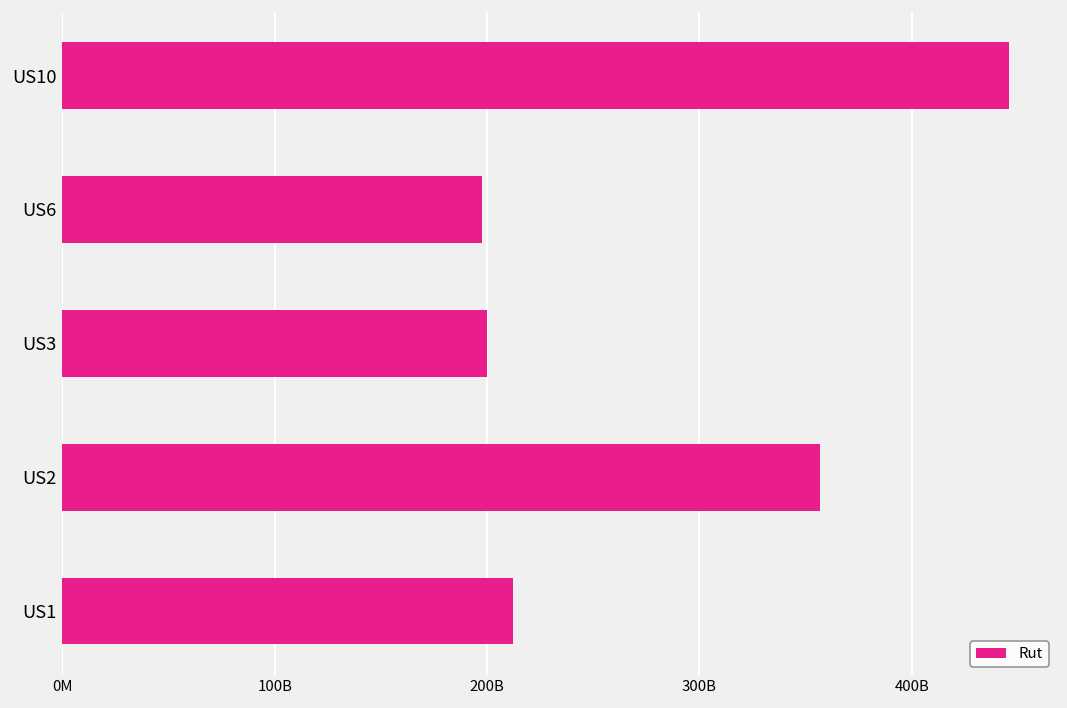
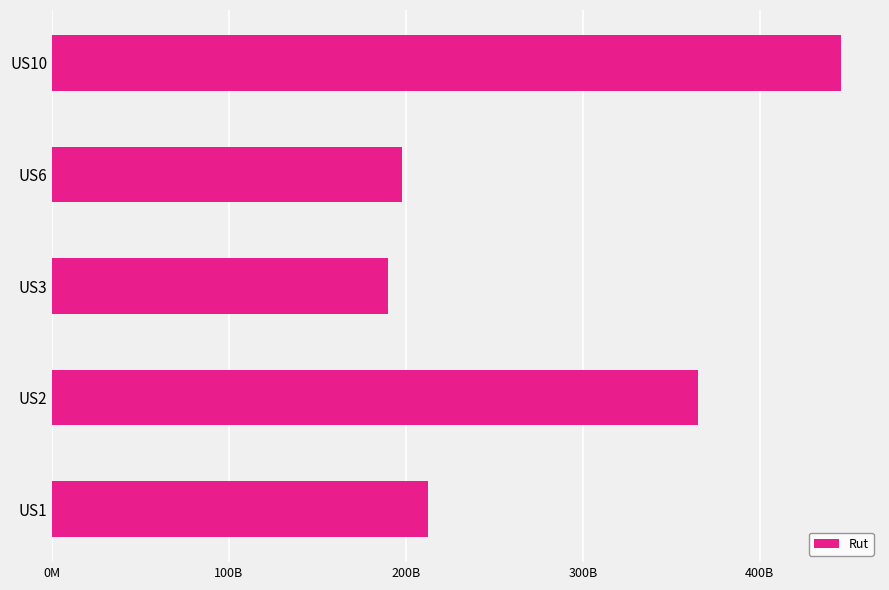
  {
    "US10": 446000000000,
    "US6": 198000000000,
-   "US3": 200000000000,
-   "US2": 357000000000,
+   "US3": 190000000000,
+   "US2": 365000000000,
    "US1": 212000000000
  }
